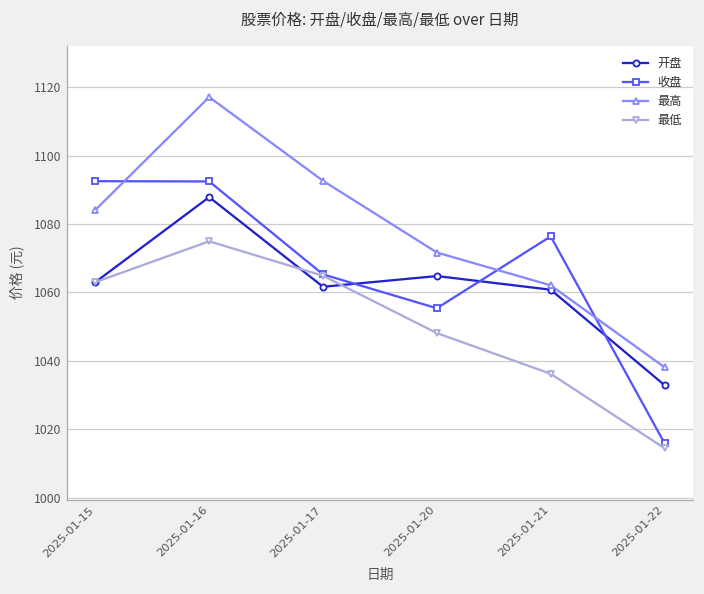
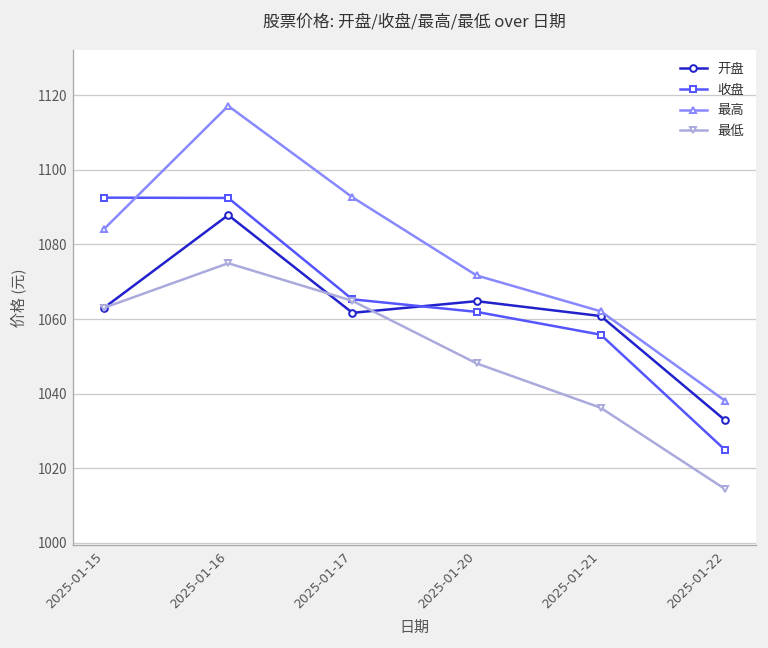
  {
    "开盘": {
      "2025-01-16": 1088,
      "2025-01-17": 1062,
      "2025-01-20": 1065,
      "2025-01-21": 1061,
      "2025-01-22": 1033
    },
    "收盘": {
      "2025-01-15": 1093,
      "2025-01-16": 1092,
-     "2025-01-20": 1055,
-     "2025-01-21": 1076,
-     "2025-01-22": 1016
+     "2025-01-20": 1062,
+     "2025-01-21": 1056,
+     "2025-01-22": 1025
    }
  }
